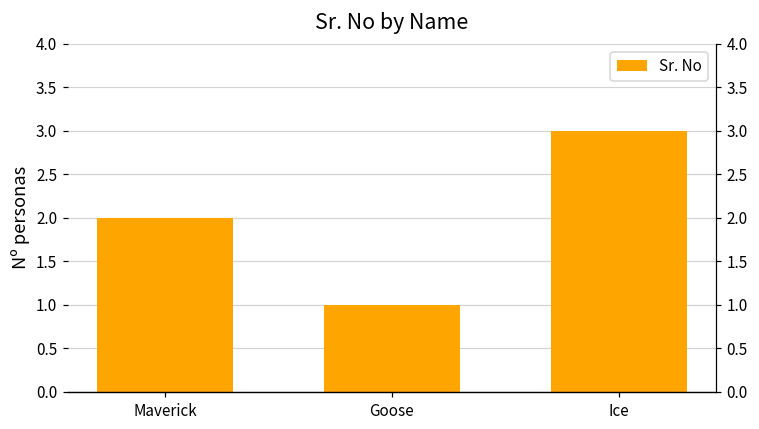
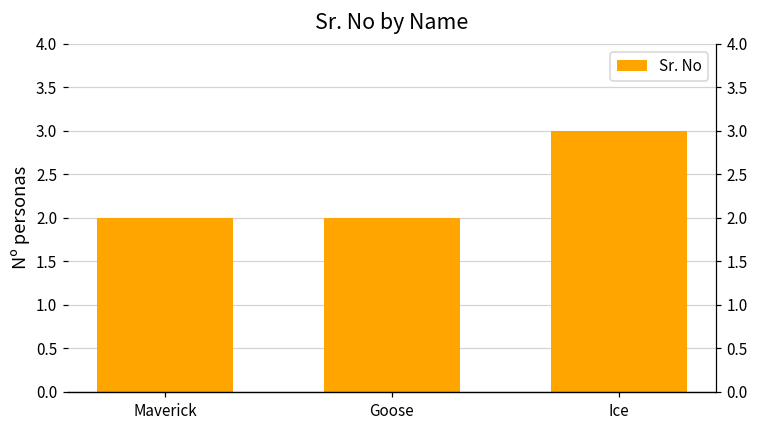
  {
    "Maverick": 2,
-   "Goose": 1,
+   "Goose": 2,
    "Ice": 3
  }
